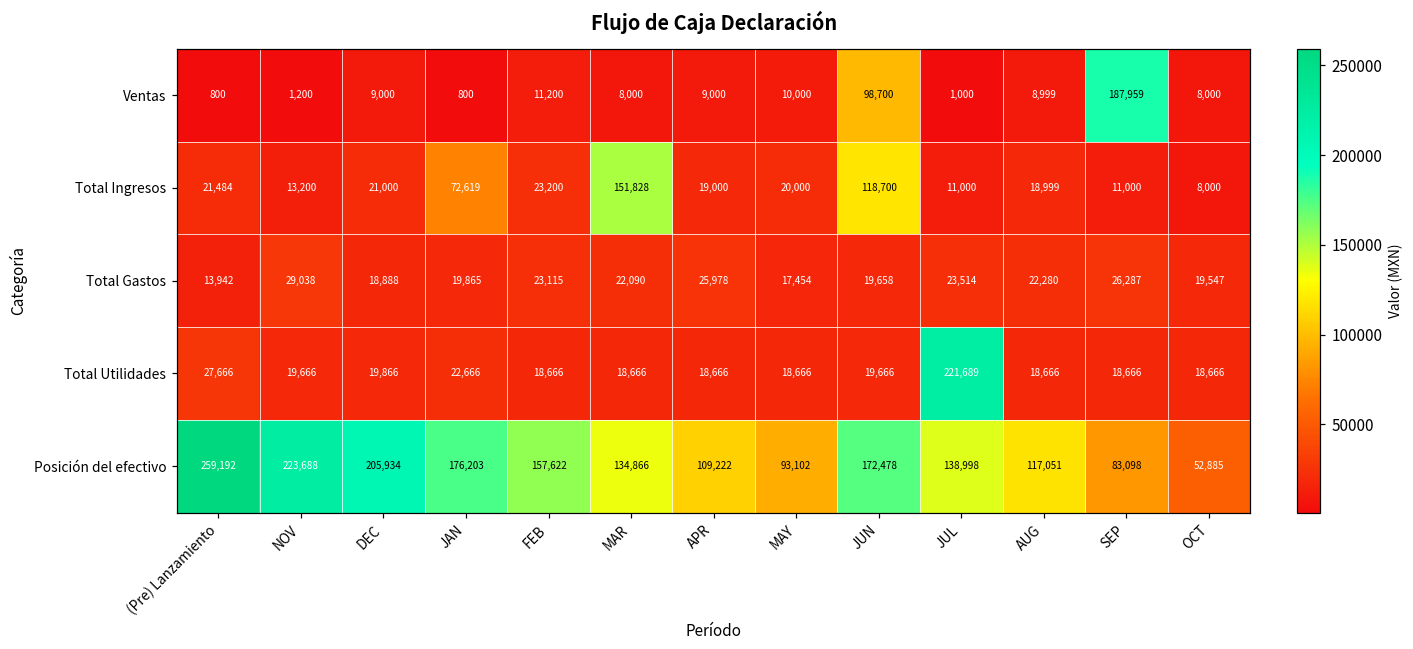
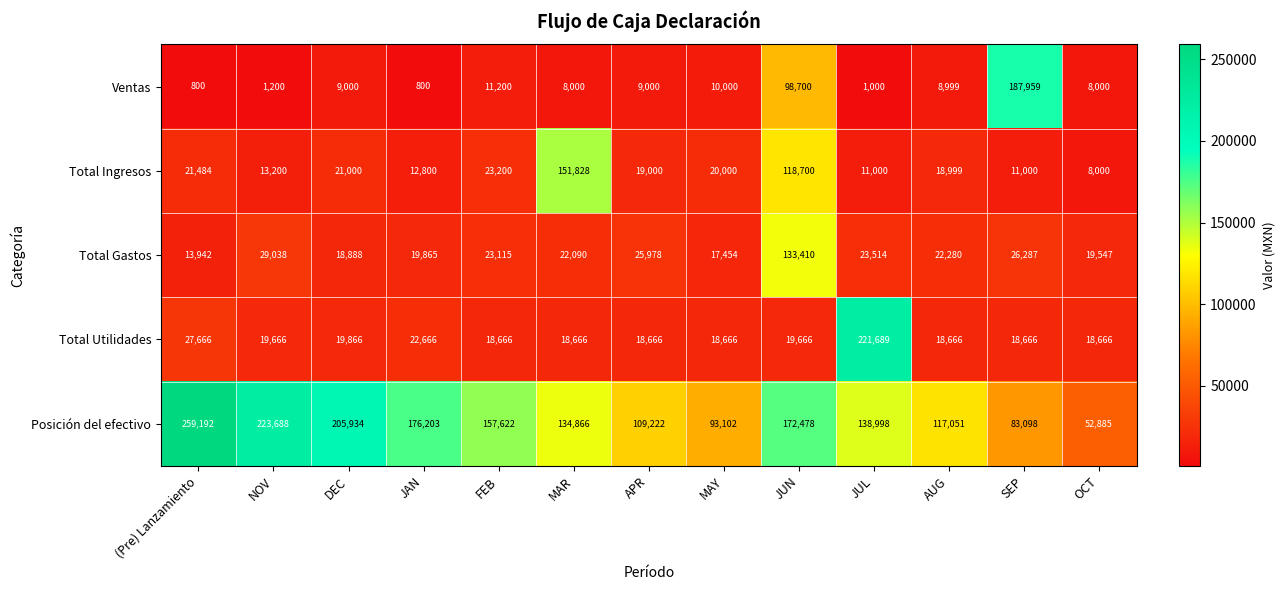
  {
    "Ventas": {
      "(Pre) Lanzamiento": "800",
      "NOV": "1,200",
      "DEC": "9,000",
      "JAN": "800",
      "FEB": "11,200",
      "MAR": "8,000",
      "APR": "9,000",
      "MAY": "10,000",
      "JUN": "98,700",
      "JUL": "1,000",
      "AUG": "8,999",
      "SEP": "187,959",
      "OCT": "8,000"
    },
    "Total Ingresos": {
      "(Pre) Lanzamiento": "21,484",
      "NOV": "13,200",
      "DEC": "21,000",
-     "JAN": "72,619",
+     "JAN": "12,800",
      "FEB": "23,200",
      "MAR": "151,828",
      "APR": "19,000",
      "MAY": "20,000",
      "JUN": "118,700",
      "JUL": "11,000",
      "AUG": "18,999",
      "SEP": "11,000",
      "OCT": "8,000"
    },
    "Total Gastos": {
      "(Pre) Lanzamiento": "13,942",
      "NOV": "29,038",
      "DEC": "18,888",
      "JAN": "19,865",
      "FEB": "23,115",
      "MAR": "22,090",
      "APR": "25,978",
      "MAY": "17,454",
-     "JUN": "19,658",
+     "JUN": "133,410",
      "JUL": "23,514",
      "AUG": "22,280",
      "SEP": "26,287",
      "OCT": "19,547"
    },
    "Total Utilidades": {
      "(Pre) Lanzamiento": "27,666",
      "NOV": "19,666",
      "DEC": "19,866",
      "JAN": "22,666",
      "FEB": "18,666",
      "MAR": "18,666",
      "APR": "18,666",
      "MAY": "18,666",
      "JUN": "19,666",
      "JUL": "221,689",
      "AUG": "18,666",
      "SEP": "18,666",
      "OCT": "18,666"
    },
    "Posición del efectivo": {
      "(Pre) Lanzamiento": "259,192",
      "NOV": "223,688",
      "DEC": "205,934",
      "JAN": "176,203",
      "FEB": "157,622",
      "MAR": "134,866",
      "APR": "109,222",
      "MAY": "93,102",
      "JUN": "172,478",
      "JUL": "138,998",
      "AUG": "117,051",
      "SEP": "83,098",
      "OCT": "52,885"
    }
  }
